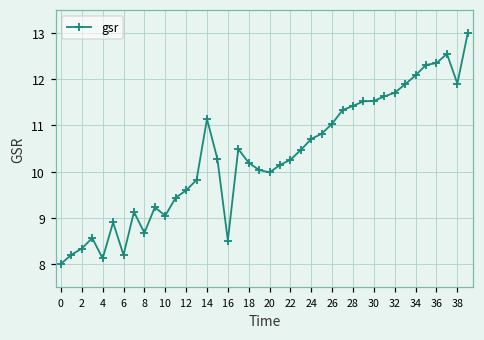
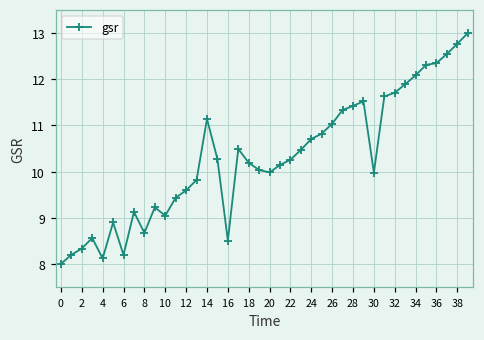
  {
    "0": 8.0,
    "2": 8.3,
    "4": 8.1,
    "6": 8.2,
    "8": 8.7,
    "10": 9.0,
    "12": 9.6,
    "14": 11.1,
    "16": 8.5,
    "18": 10.2,
    "20": 10.0,
    "22": 10.3,
    "24": 10.7,
    "26": 11.0,
    "28": 11.4,
-   "30": 11.5,
+   "30": 10.0,
    "32": 11.7,
    "34": 12.1,
    "36": 12.3,
-   "38": 11.9
+   "38": 12.8
  }
